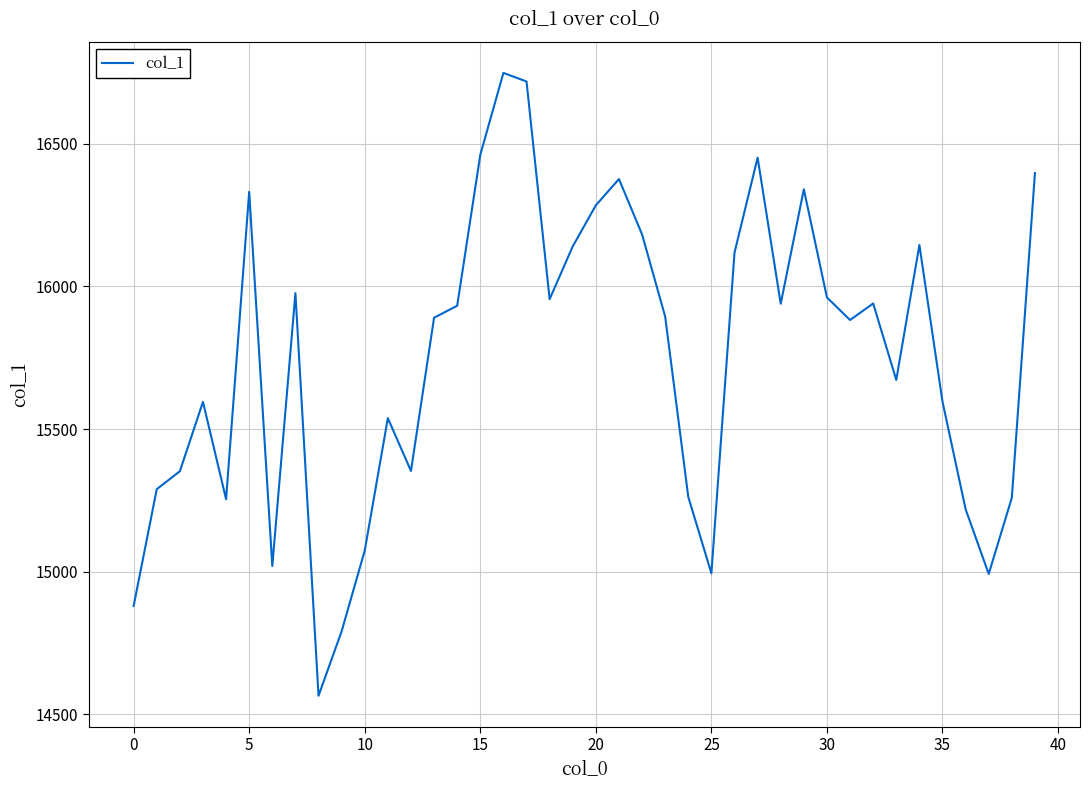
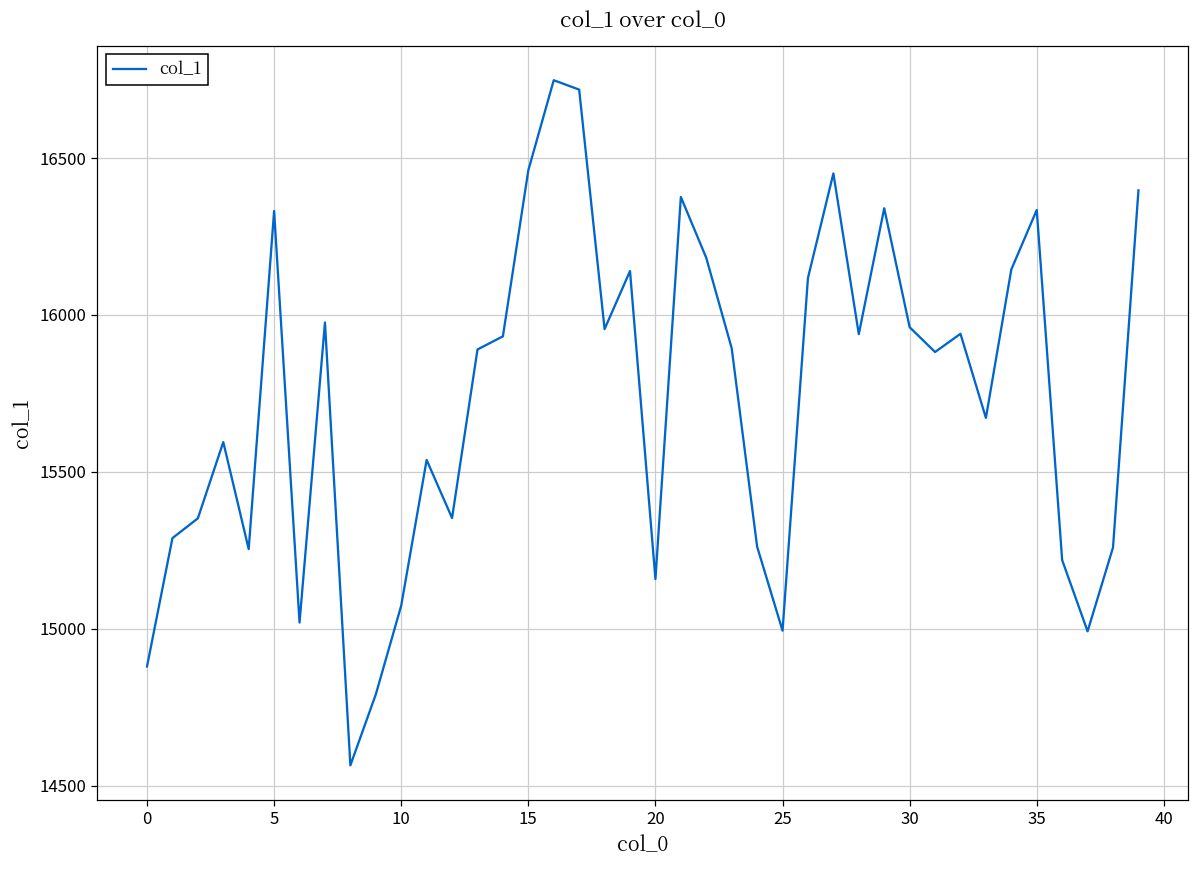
  {
    "0": 14880,
    "5": 16330,
    "10": 15070,
    "15": 16460,
-   "20": 16280,
+   "20": 15160,
    "25": 14990,
    "30": 15960,
-   "35": 15600
+   "35": 16330
  }
